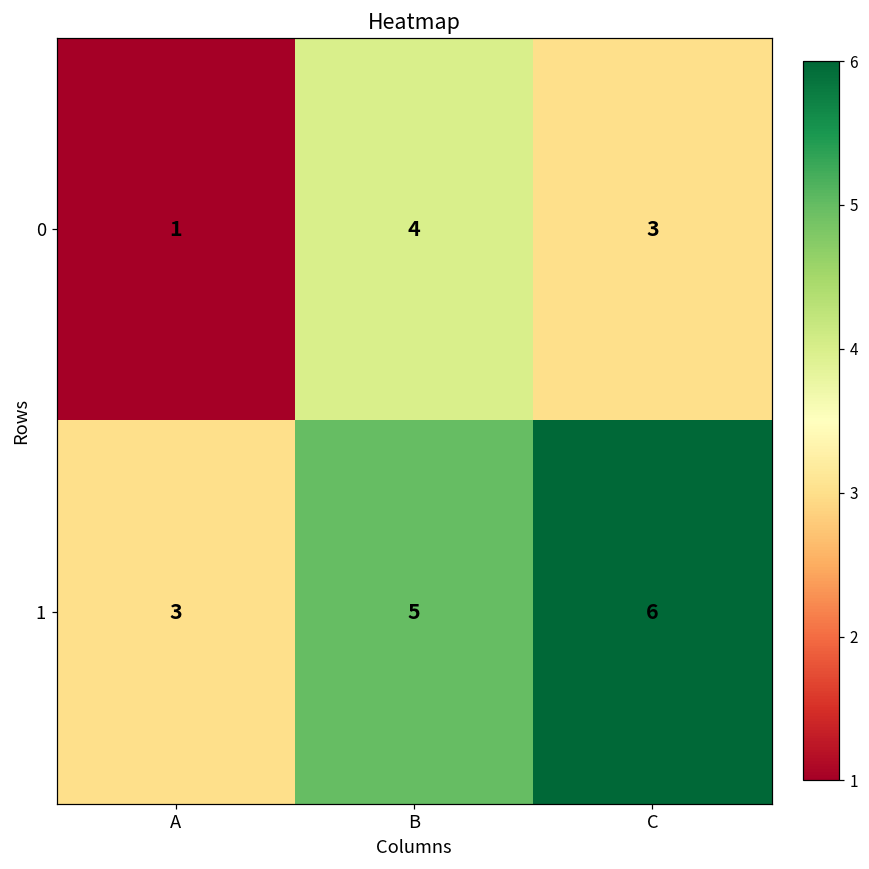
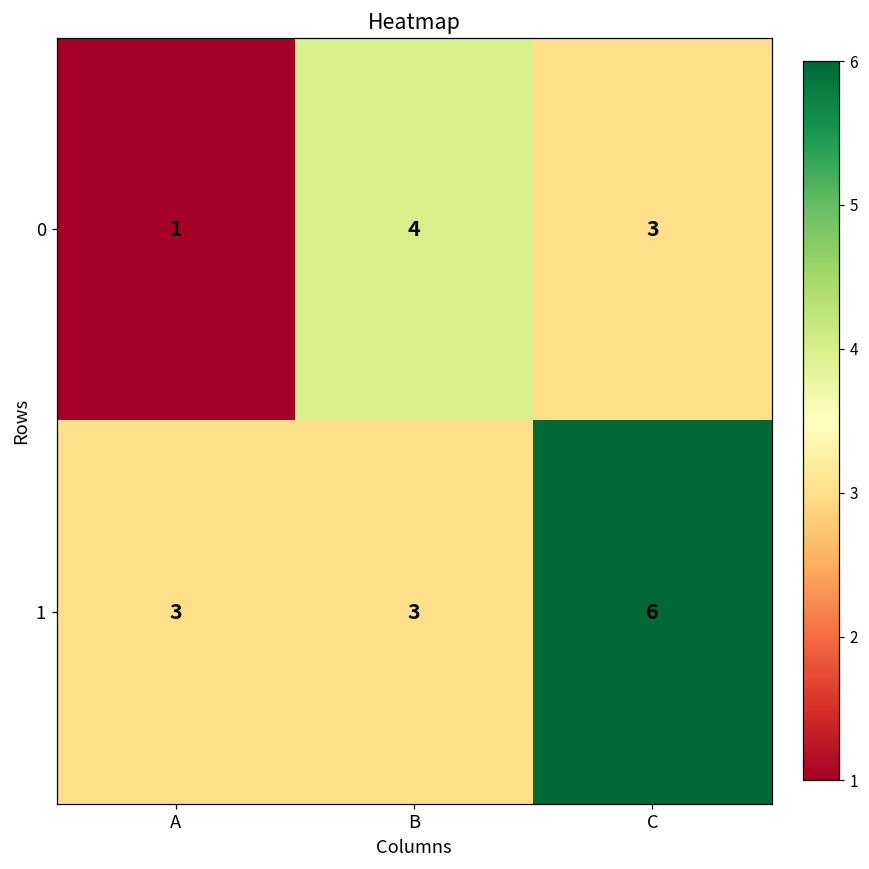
  {
    "0": {
      "A": 1,
      "B": 4,
      "C": 3
    },
    "1": {
      "A": 3,
-     "B": 5,
+     "B": 3,
      "C": 6
    }
  }
